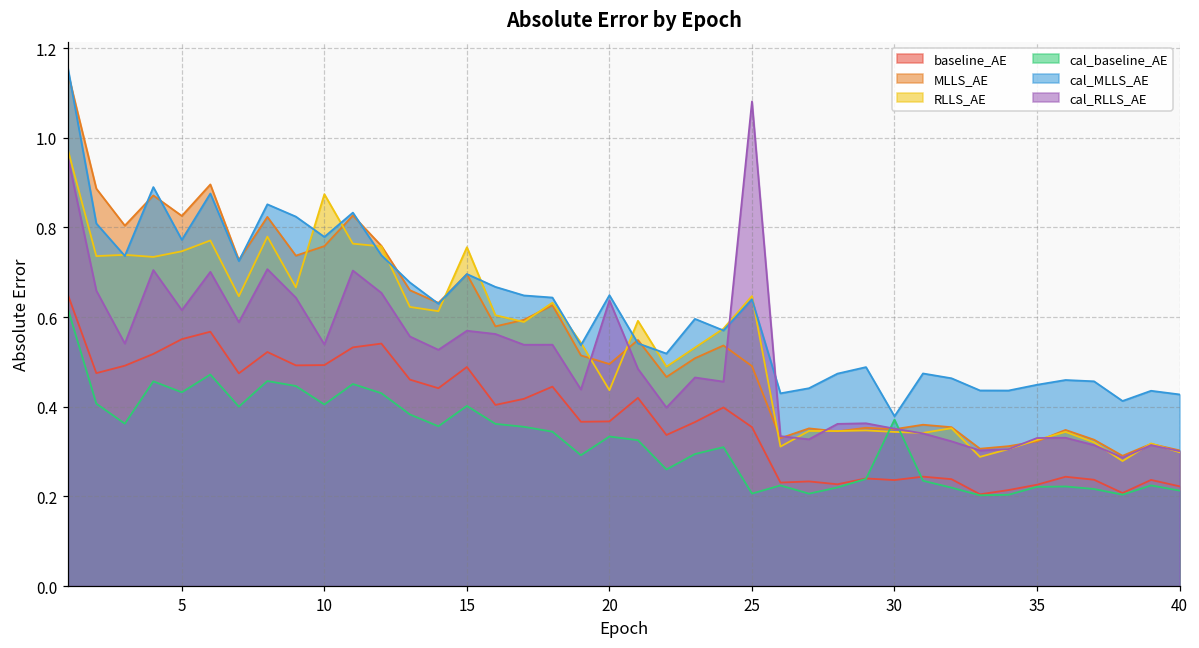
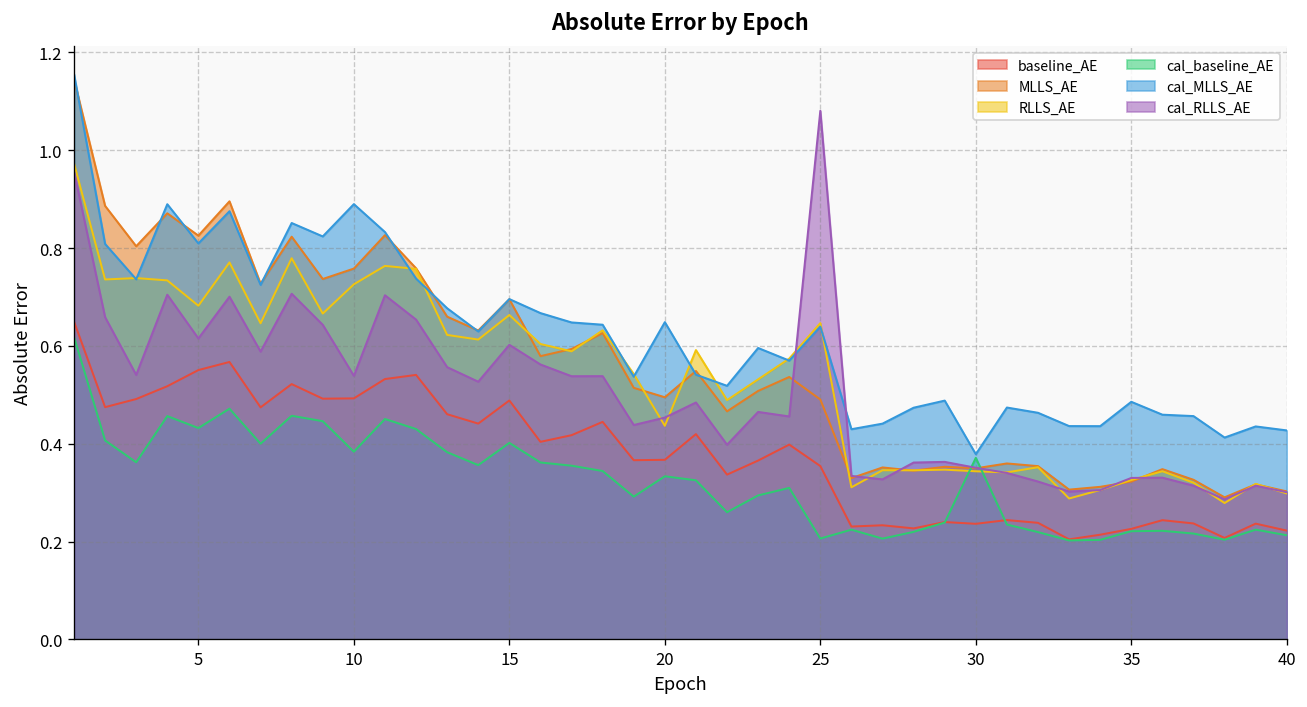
  {
    "RLLS_AE": {
-     "5": 0.75,
-     "10": 0.87,
-     "15": 0.76,
+     "5": 0.68,
+     "10": 0.73,
+     "15": 0.66,
      "20": 0.44,
      "25": 0.65
    },
    "cal_baseline_AE": {
      "5": 0.43,
-     "10": 0.40,
+     "10": 0.38,
      "15": 0.40,
      "20": 0.33,
      "25": 0.21,
      "30": 0.37,
      "40": 0.21
    },
    "cal_MLLS_AE": {
-     "5": 0.77,
-     "10": 0.78,
+     "5": 0.81,
+     "10": 0.89,
      "20": 0.65,
      "25": 0.64,
      "30": 0.38,
-     "35": 0.45,
+     "35": 0.49,
      "40": 0.43
    },
    "cal_RLLS_AE": {
      "5": 0.62,
      "10": 0.54,
-     "15": 0.57,
-     "20": 0.64,
+     "15": 0.60,
+     "20": 0.45,
      "25": 1.08
    }
  }
